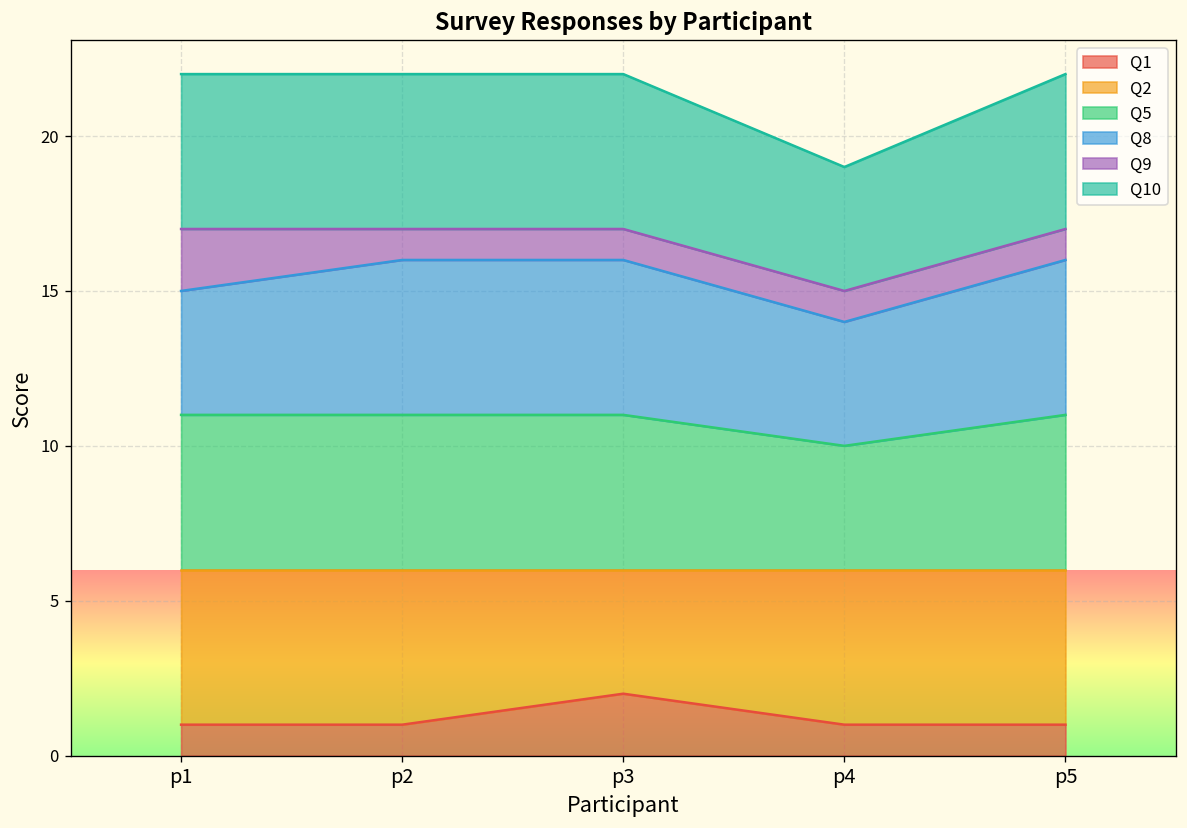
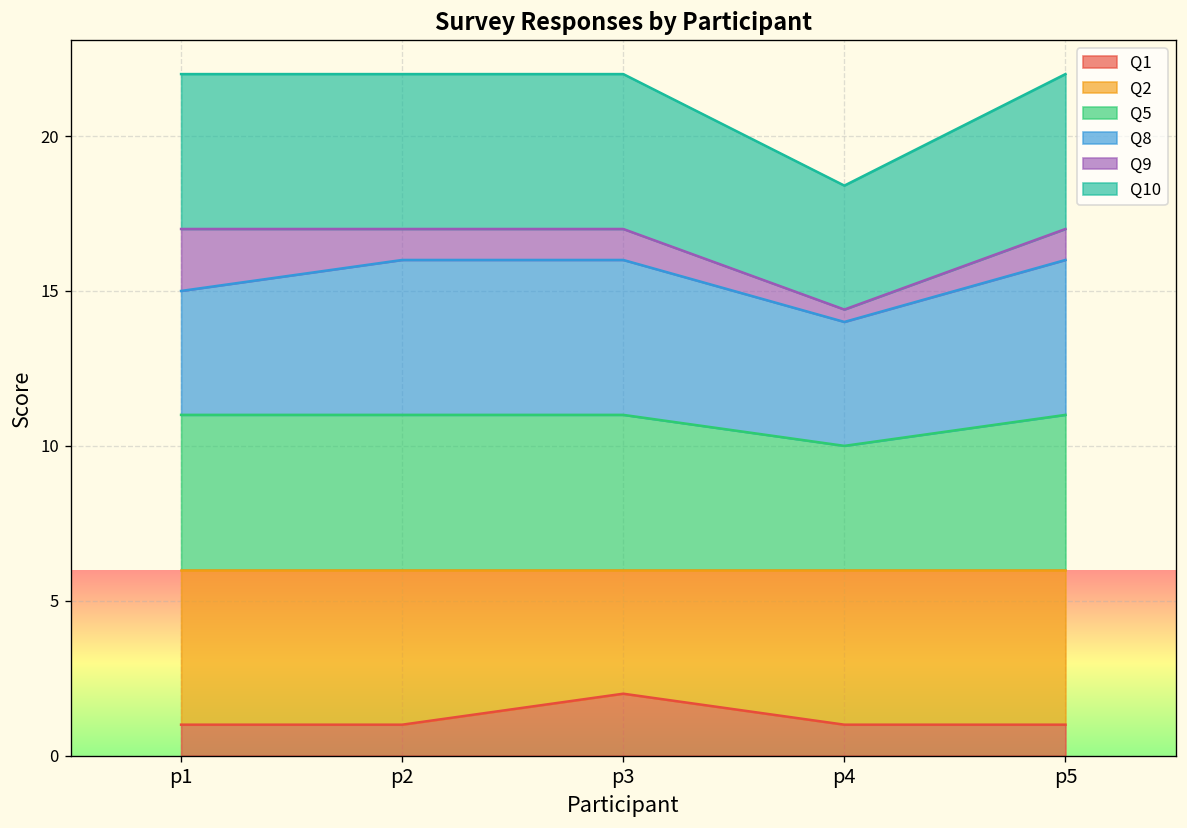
  {
    "Q1": {
      "p1": 1.0,
      "p2": 1.0,
      "p3": 2.0,
      "p4": 1.0,
      "p5": 1.0
    },
    "Q2": {
      "p1": 5.0,
      "p2": 5.0,
      "p3": 4.0,
      "p4": 5.0,
      "p5": 5.0
    },
    "Q8": {
      "p1": 4.0,
      "p2": 5.0,
      "p3": 5.0,
      "p4": 4.0,
      "p5": 5.0
    },
    "Q9": {
      "p1": 2.0,
      "p2": 1.0,
      "p3": 1.0,
-     "p4": 1.0,
+     "p4": 0.4,
      "p5": 1.0
    }
  }
